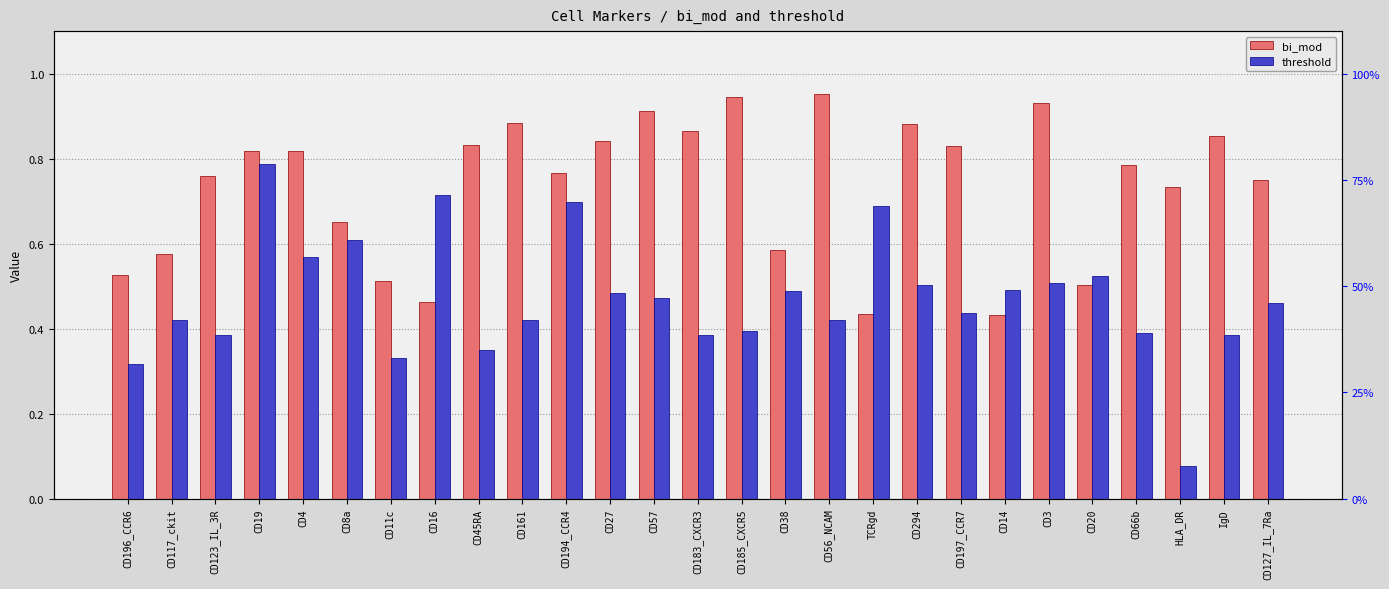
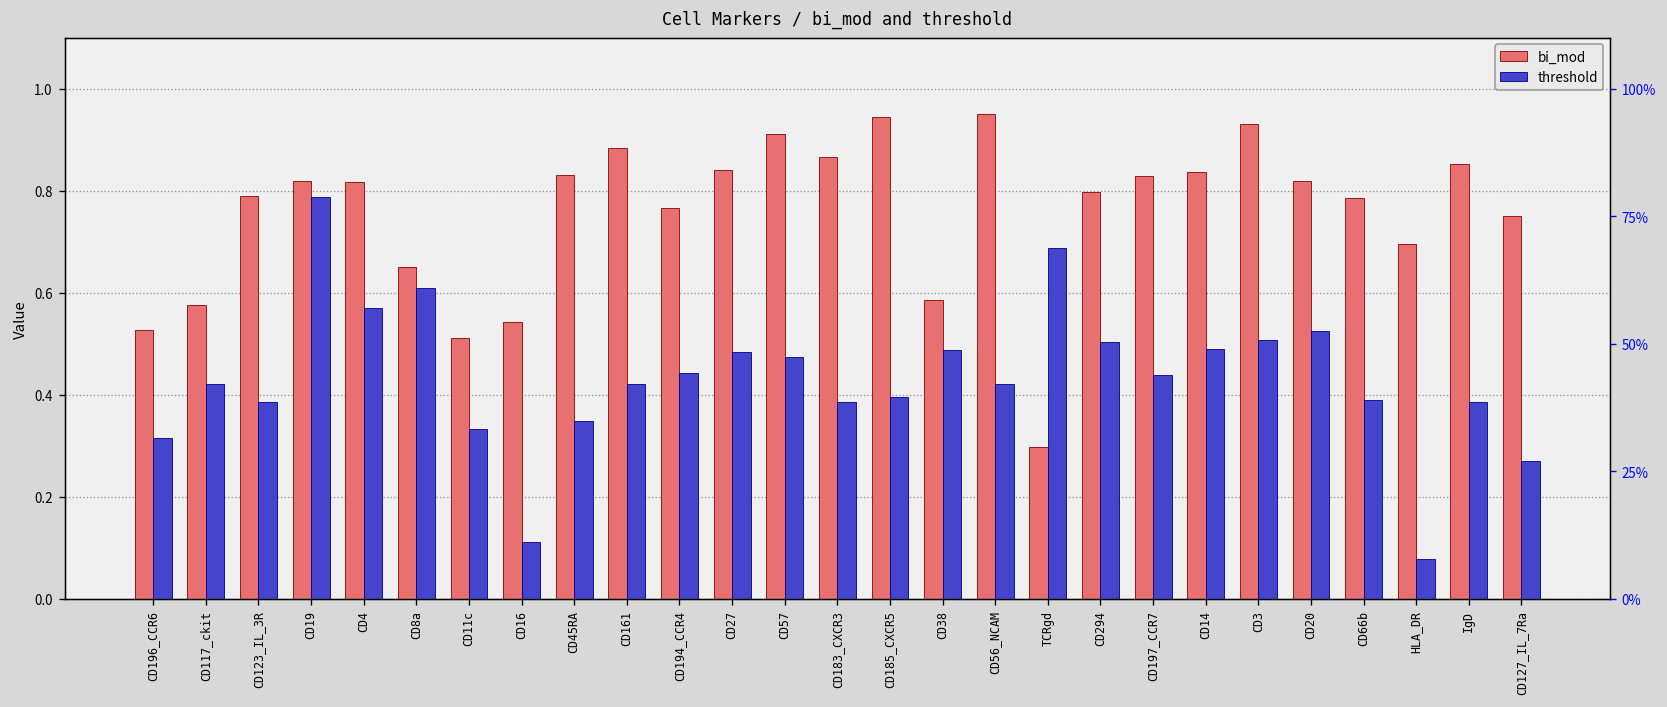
  {
    "bi_mod": {
      "CD196_CCR6": 0.53,
      "CD117_ckit": 0.58,
-     "CD123_IL_3R": 0.76,
+     "CD123_IL_3R": 0.79,
      "CD19": 0.82,
      "CD4": 0.82,
      "CD8a": 0.65,
      "CD11c": 0.51,
-     "CD16": 0.46,
+     "CD16": 0.54,
      "CD45RA": 0.83,
      "CD161": 0.88,
      "CD194_CCR4": 0.77,
      "CD27": 0.84,
      "CD57": 0.91,
      "CD183_CXCR3": 0.87,
      "CD185_CXCR5": 0.95,
      "CD38": 0.59,
      "CD56_NCAM": 0.95,
-     "TCRgd": 0.43,
-     "CD294": 0.88,
+     "TCRgd": 0.30,
+     "CD294": 0.80,
      "CD197_CCR7": 0.83,
-     "CD14": 0.43,
+     "CD14": 0.84,
      "CD3": 0.93,
-     "CD20": 0.50,
+     "CD20": 0.82,
      "CD66b": 0.79,
-     "HLA_DR": 0.73,
+     "HLA_DR": 0.70,
      "IgD": 0.85,
      "CD127_IL_7Ra": 0.75
    },
    "threshold": {
      "CD196_CCR6": 0.32,
      "CD117_ckit": 0.42,
      "CD123_IL_3R": 0.39,
      "CD19": 0.79,
      "CD4": 0.57,
      "CD8a": 0.61,
      "CD11c": 0.33,
-     "CD16": 0.71,
+     "CD16": 0.11,
      "CD45RA": 0.35,
      "CD161": 0.42,
-     "CD194_CCR4": 0.70,
+     "CD194_CCR4": 0.44,
      "CD27": 0.48,
      "CD57": 0.47,
      "CD183_CXCR3": 0.39,
      "CD185_CXCR5": 0.40,
      "CD38": 0.49,
      "CD56_NCAM": 0.42,
      "TCRgd": 0.69,
      "CD294": 0.50,
      "CD197_CCR7": 0.44,
      "CD14": 0.49,
      "CD3": 0.51,
      "CD20": 0.52,
      "CD66b": 0.39,
      "HLA_DR": 0.08,
      "IgD": 0.39,
-     "CD127_IL_7Ra": 0.46
+     "CD127_IL_7Ra": 0.27
    }
  }
